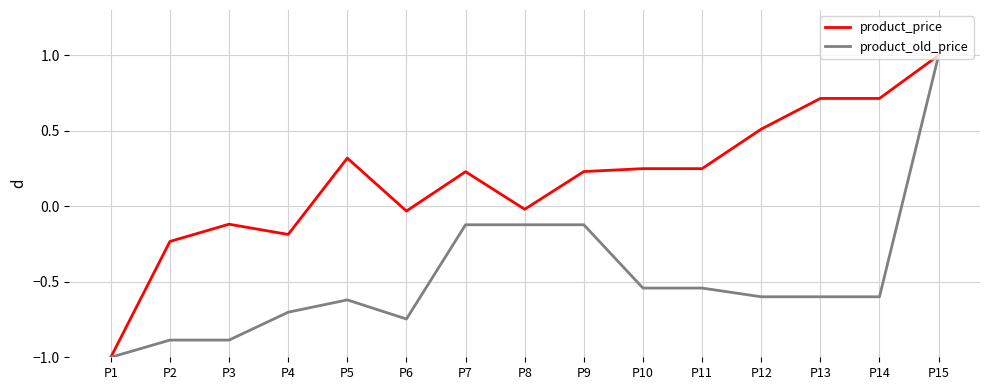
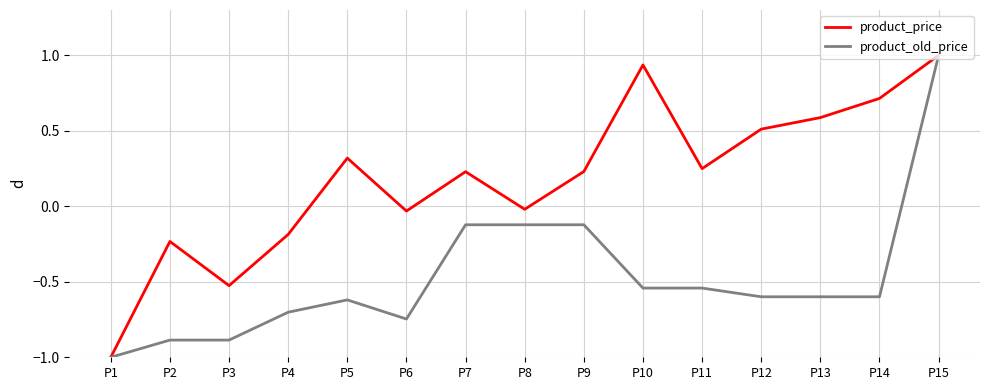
  {
    "product_price": {
      "P2": -0.23,
-     "P3": -0.12,
+     "P3": -0.53,
      "P4": -0.19,
      "P5": 0.32,
      "P6": -0.03,
      "P7": 0.23,
      "P8": -0.02,
      "P9": 0.23,
-     "P10": 0.25,
+     "P10": 0.94,
      "P11": 0.25,
      "P12": 0.51,
-     "P13": 0.71,
+     "P13": 0.59,
      "P14": 0.71
    },
    "product_old_price": {
      "P2": -0.89,
      "P3": -0.89,
      "P4": -0.70,
      "P5": -0.62,
      "P6": -0.75,
      "P7": -0.12,
      "P8": -0.12,
      "P9": -0.12,
      "P10": -0.54,
      "P11": -0.54,
      "P12": -0.60,
      "P13": -0.60,
      "P14": -0.60
    }
  }
